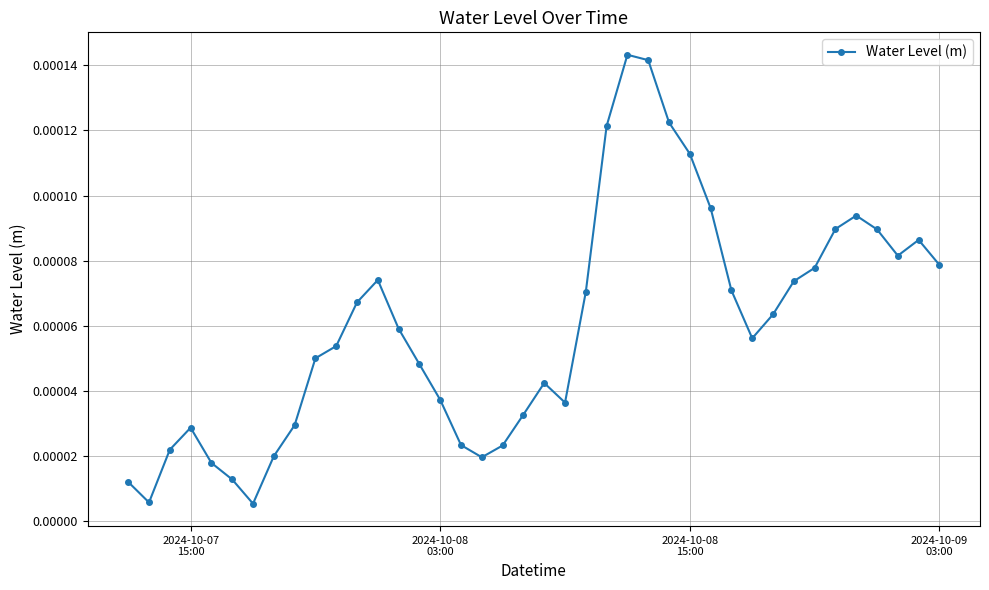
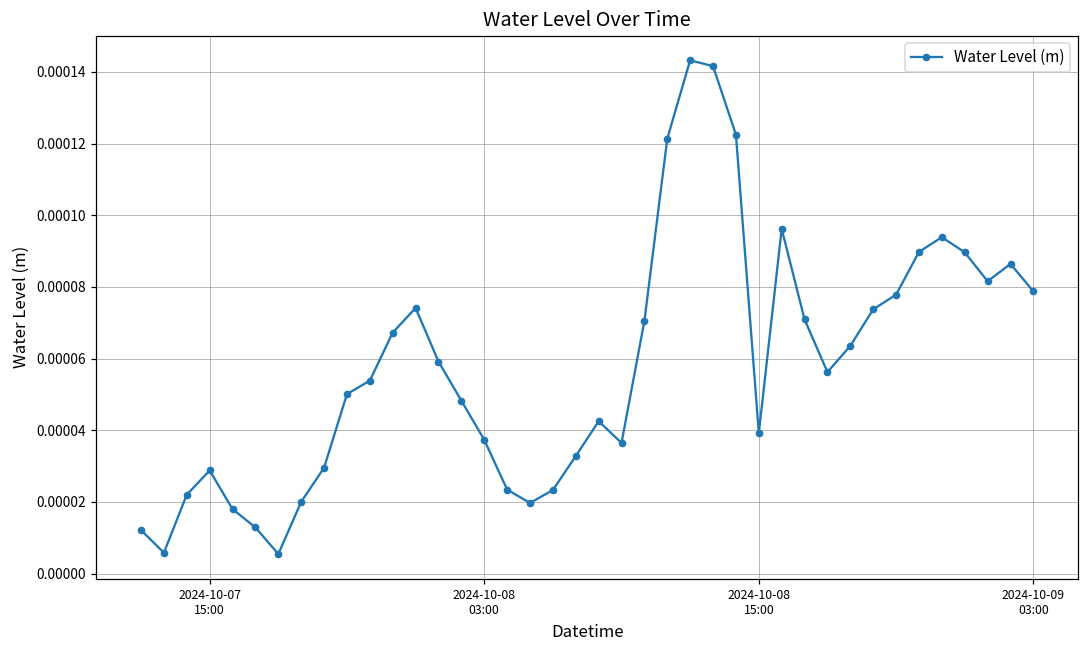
  {
    "2024-10-07 15:00": 0.000029,
    "2024-10-08 03:00": 0.000037,
-   "2024-10-08 15:00": 0.000113,
+   "2024-10-08 15:00": 0.000039,
    "2024-10-09 03:00": 0.000079
  }
